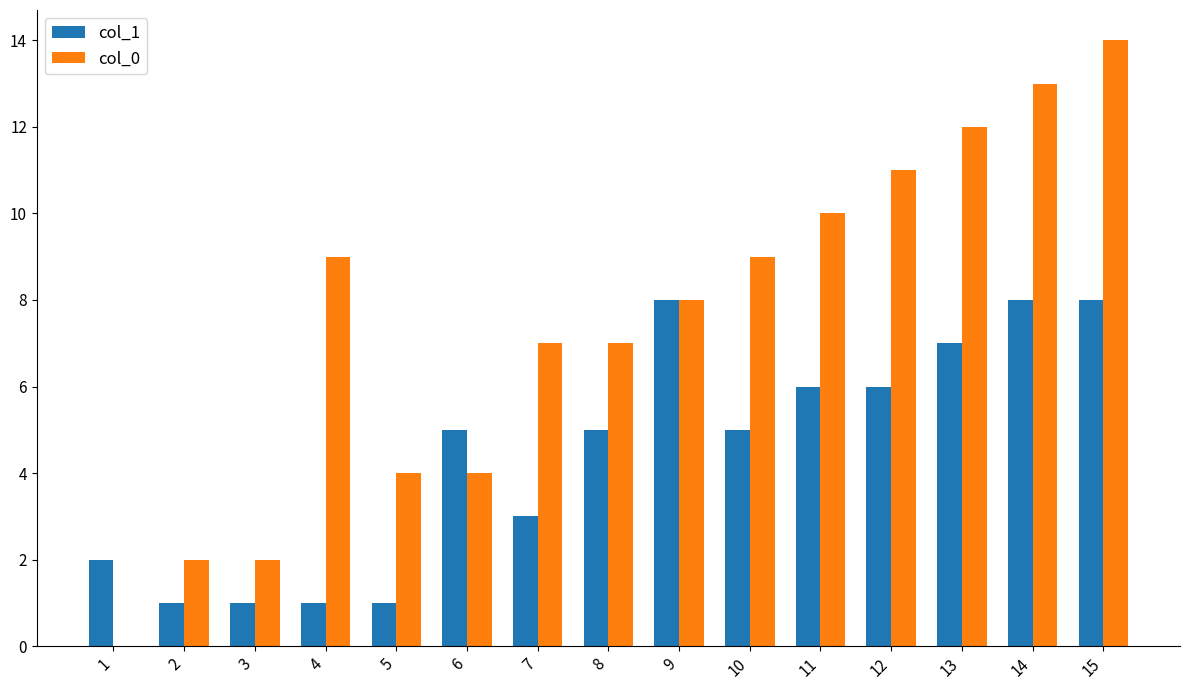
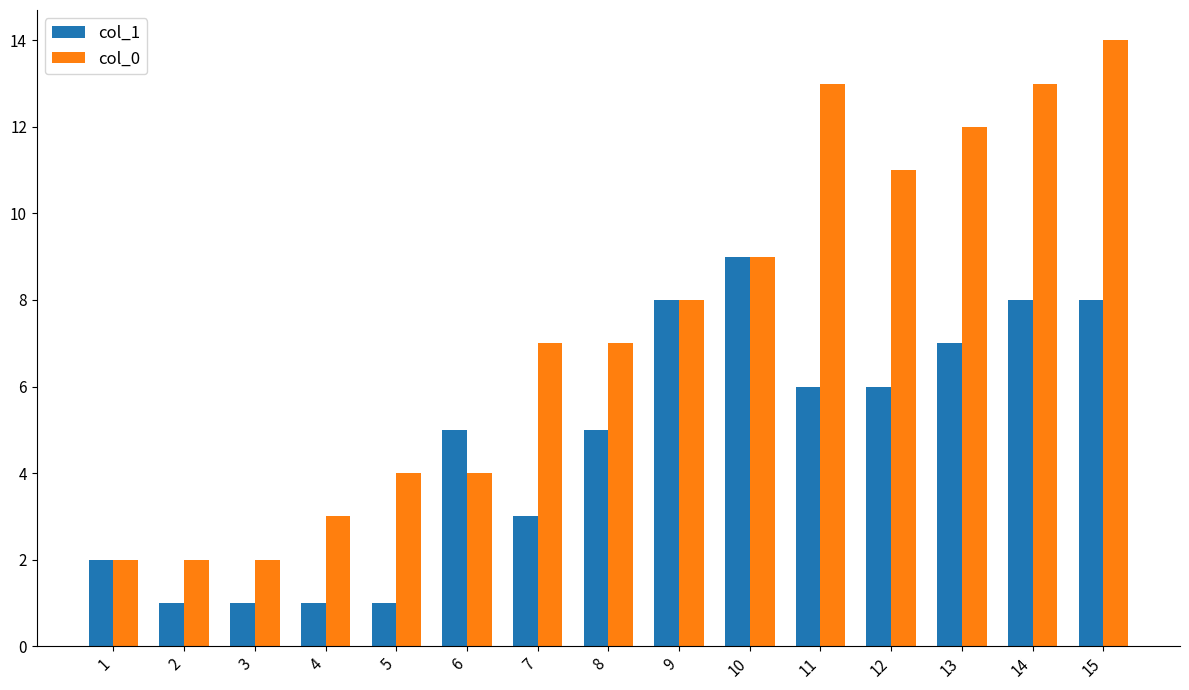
  {
    "col_1": {
      "1": 2,
      "2": 1,
      "3": 1,
      "4": 1,
      "5": 1,
      "6": 5,
      "7": 3,
      "8": 5,
      "9": 8,
-     "10": 5,
+     "10": 9,
      "11": 6,
      "12": 6,
      "13": 7,
      "14": 8,
      "15": 8
    },
    "col_0": {
-     "1": 0,
+     "1": 2,
      "2": 2,
      "3": 2,
-     "4": 9,
+     "4": 3,
      "5": 4,
      "6": 4,
      "7": 7,
      "8": 7,
      "9": 8,
      "10": 9,
-     "11": 10,
+     "11": 13,
      "12": 11,
      "13": 12,
      "14": 13,
      "15": 14
    }
  }
